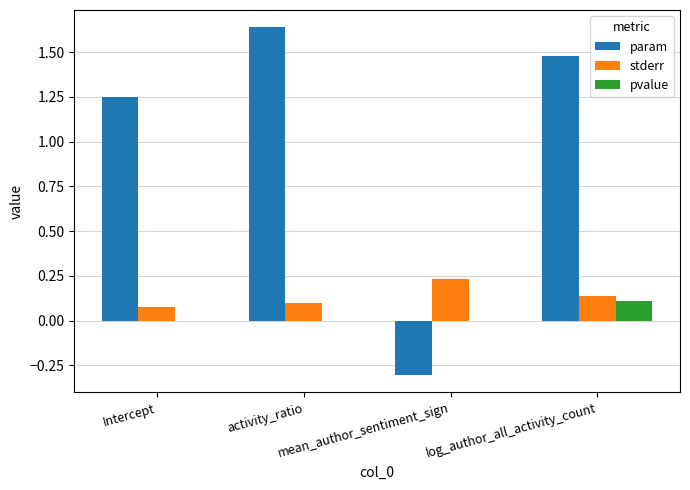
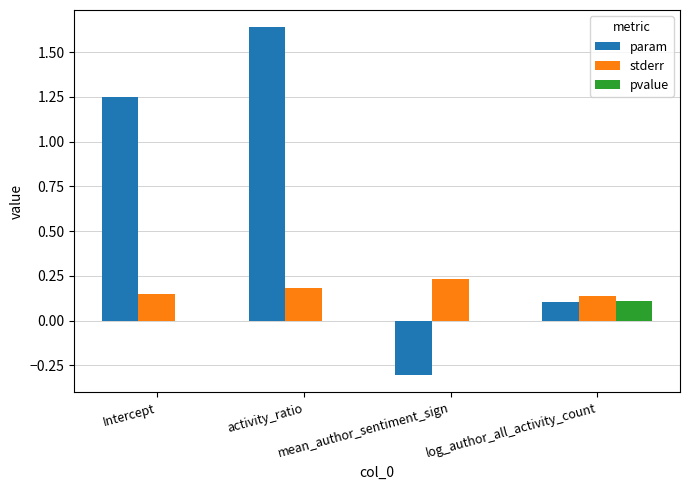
  {
    "param": {
      "Intercept": 1.25,
      "activity_ratio": 1.64,
      "mean_author_sentiment_sign": -0.30,
-     "log_author_all_activity_count": 1.48
+     "log_author_all_activity_count": 0.10
    },
    "stderr": {
-     "Intercept": 0.08,
-     "activity_ratio": 0.10,
+     "Intercept": 0.15,
+     "activity_ratio": 0.18,
      "mean_author_sentiment_sign": 0.24,
      "log_author_all_activity_count": 0.14
    },
    "pvalue": {
      "log_author_all_activity_count": 0.11
    }
  }
